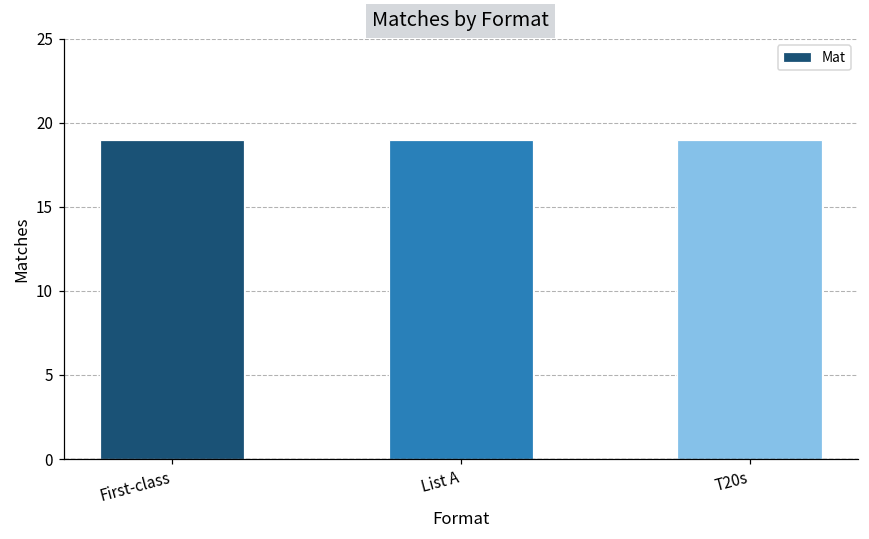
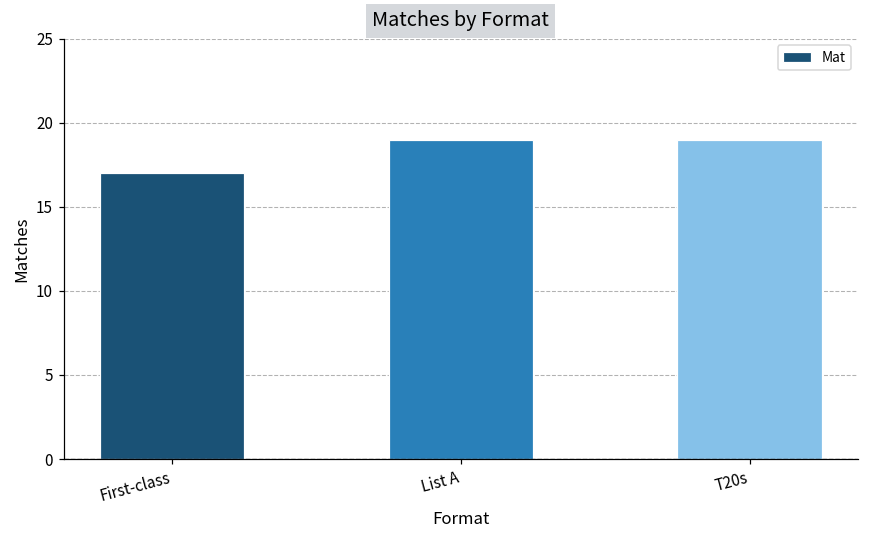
  {
-   "First-class": 19,
+   "First-class": 17,
    "List A": 19,
    "T20s": 19
  }
